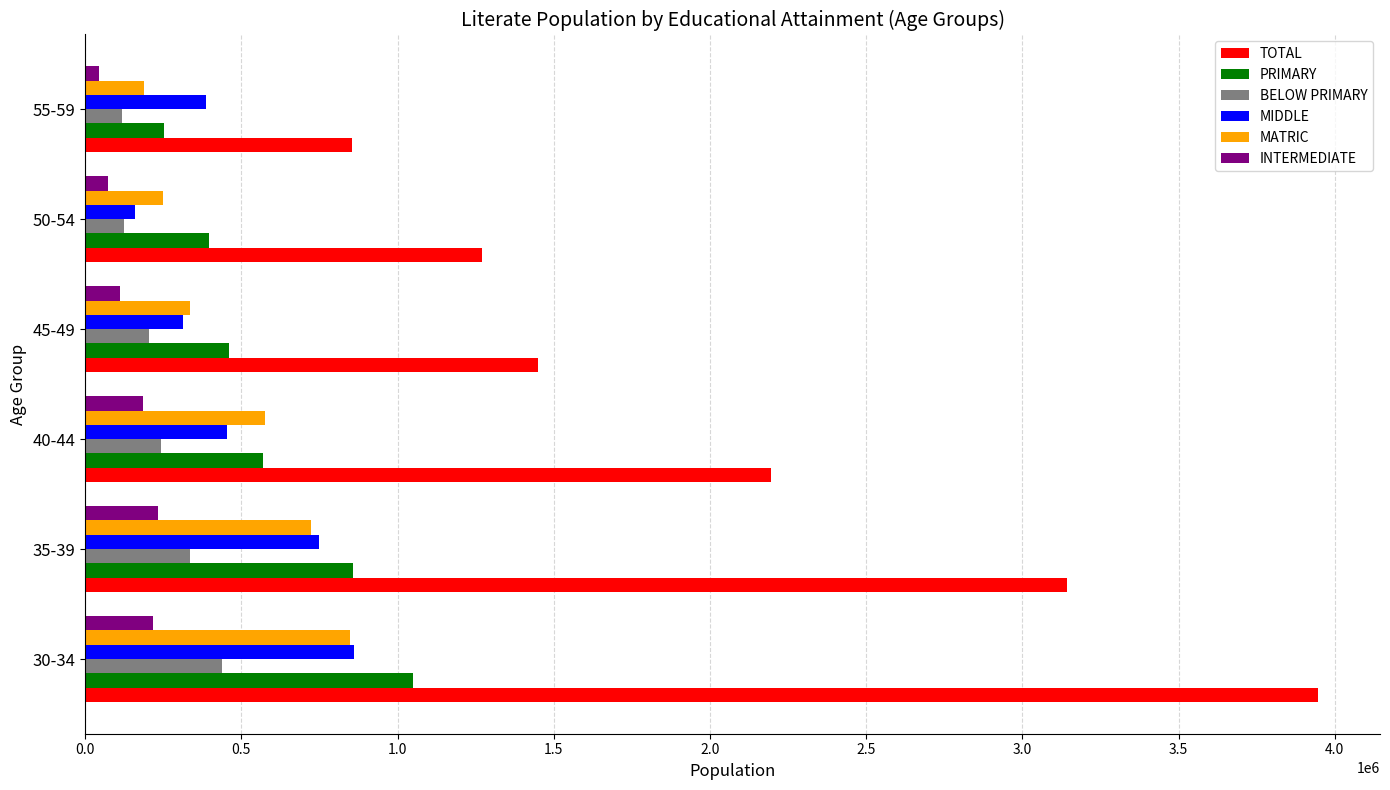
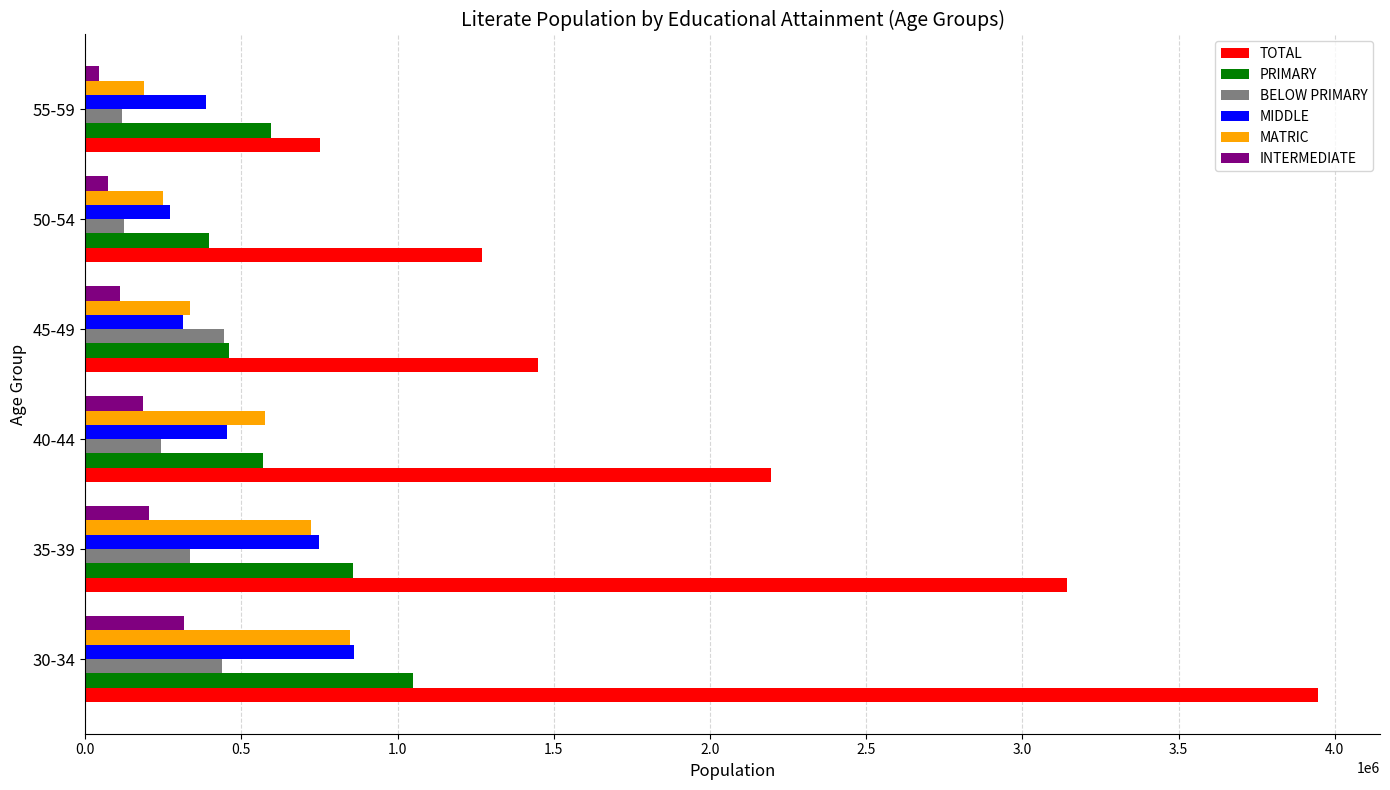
  {
    "TOTAL": {
-     "55-59": 850000,
+     "55-59": 750000,
      "50-54": 1270000,
      "45-49": 1450000,
      "40-44": 2200000,
      "35-39": 3140000,
      "30-34": 3950000
    },
    "PRIMARY": {
-     "55-59": 250000,
+     "55-59": 590000,
      "50-54": 390000,
      "45-49": 460000,
      "40-44": 570000,
      "35-39": 860000,
      "30-34": 1050000
    },
    "BELOW PRIMARY": {
      "55-59": 120000,
      "50-54": 120000,
-     "45-49": 200000,
+     "45-49": 440000,
      "40-44": 240000,
      "35-39": 340000,
      "30-34": 440000
    },
    "MIDDLE": {
      "55-59": 390000,
-     "50-54": 160000,
+     "50-54": 270000,
      "45-49": 310000,
      "40-44": 450000,
      "35-39": 750000,
      "30-34": 860000
    },
    "MATRIC": {
      "55-59": 190000,
      "50-54": 250000,
      "45-49": 330000,
      "40-44": 570000,
      "35-39": 720000,
      "30-34": 850000
    },
    "INTERMEDIATE": {
      "55-59": 40000,
      "50-54": 70000,
      "45-49": 110000,
      "40-44": 180000,
-     "35-39": 230000,
-     "30-34": 220000
+     "35-39": 200000,
+     "30-34": 310000
    }
  }
